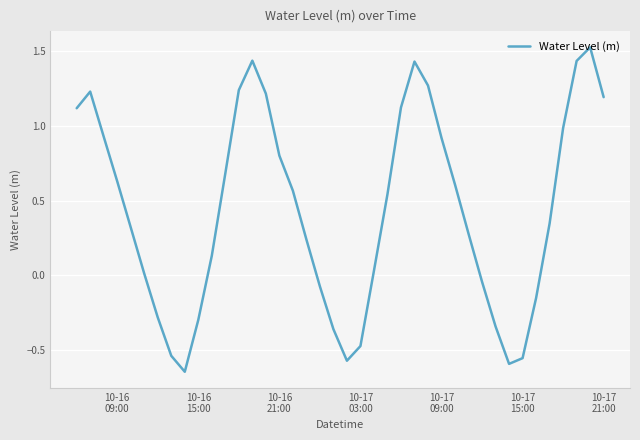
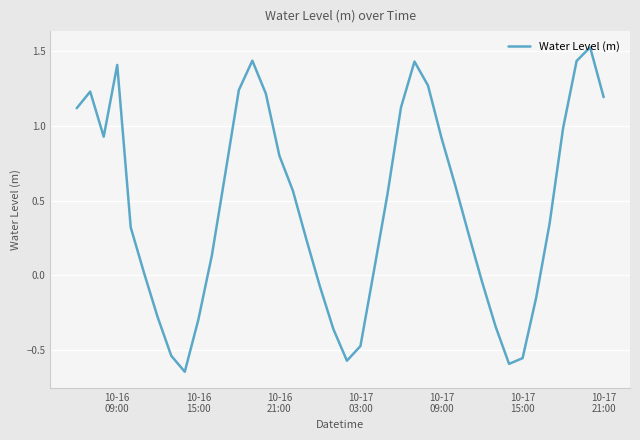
  {
-   "10-16 09:00": 0.63,
+   "10-16 09:00": 1.41,
    "10-16 15:00": -0.30,
    "10-16 21:00": 0.80,
    "10-17 03:00": -0.47,
    "10-17 09:00": 0.92,
    "10-17 15:00": -0.56,
    "10-17 21:00": 1.19
  }
